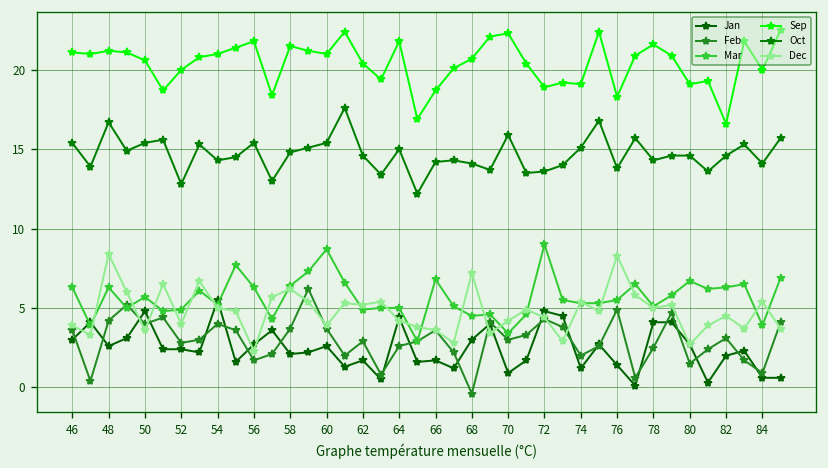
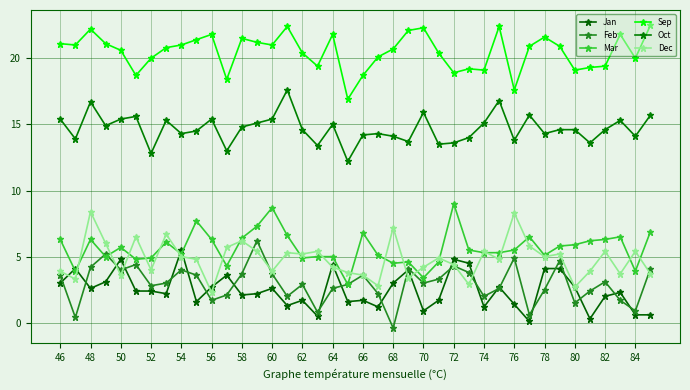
  {
    "Mar": {
      "46": 6.3,
      "48": 6.3,
      "50": 5.7,
      "52": 4.9,
      "54": 5.2,
      "56": 6.3,
      "58": 6.4,
      "60": 8.7,
      "62": 4.9,
      "64": 5.0,
      "66": 6.8,
      "68": 4.5,
      "70": 3.4,
      "72": 9.0,
      "76": 5.5,
-     "80": 6.7,
+     "80": 5.9,
      "82": 6.3,
      "84": 3.9
    },
    "Sep": {
      "46": 21.1,
-     "48": 21.2,
+     "48": 22.2,
      "50": 20.6,
      "52": 20.0,
      "54": 21.0,
      "56": 21.8,
      "58": 21.5,
      "60": 21.0,
      "62": 20.4,
      "64": 21.8,
      "66": 18.7,
      "68": 20.7,
      "70": 22.3,
      "72": 18.9,
      "74": 19.1,
-     "76": 18.3,
+     "76": 17.6,
      "78": 21.6,
      "80": 19.1,
-     "82": 16.6,
+     "82": 19.4,
      "84": 20.0
    },
    "Dec": {
      "46": 3.9,
      "48": 8.4,
      "50": 3.6,
      "52": 4.0,
      "54": 5.0,
      "56": 2.3,
      "58": 6.2,
      "60": 3.9,
      "62": 5.2,
      "64": 4.2,
      "68": 7.2,
      "70": 4.2,
      "76": 8.3,
-     "82": 4.5,
+     "82": 5.4,
      "84": 5.4
    }
  }
